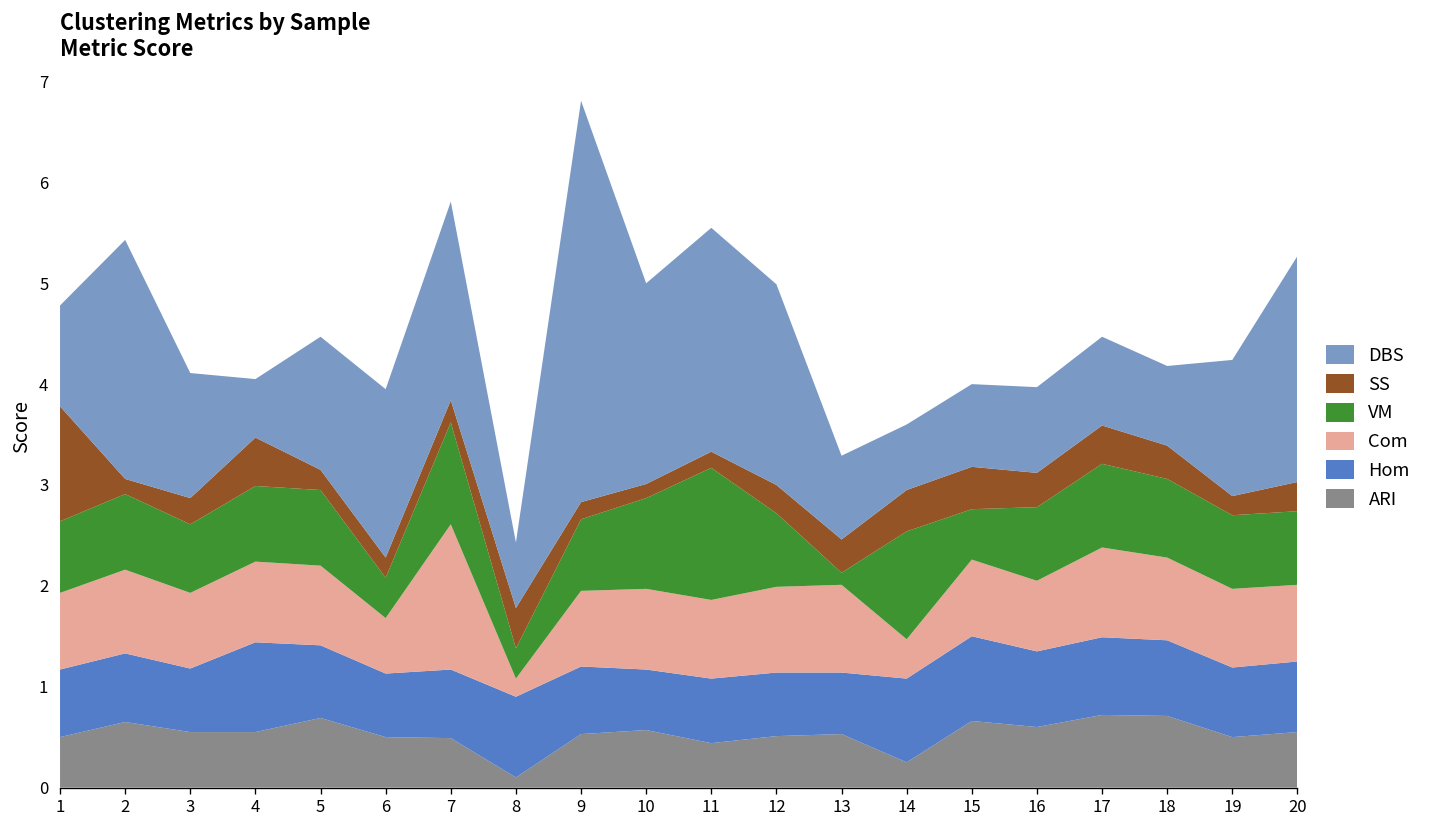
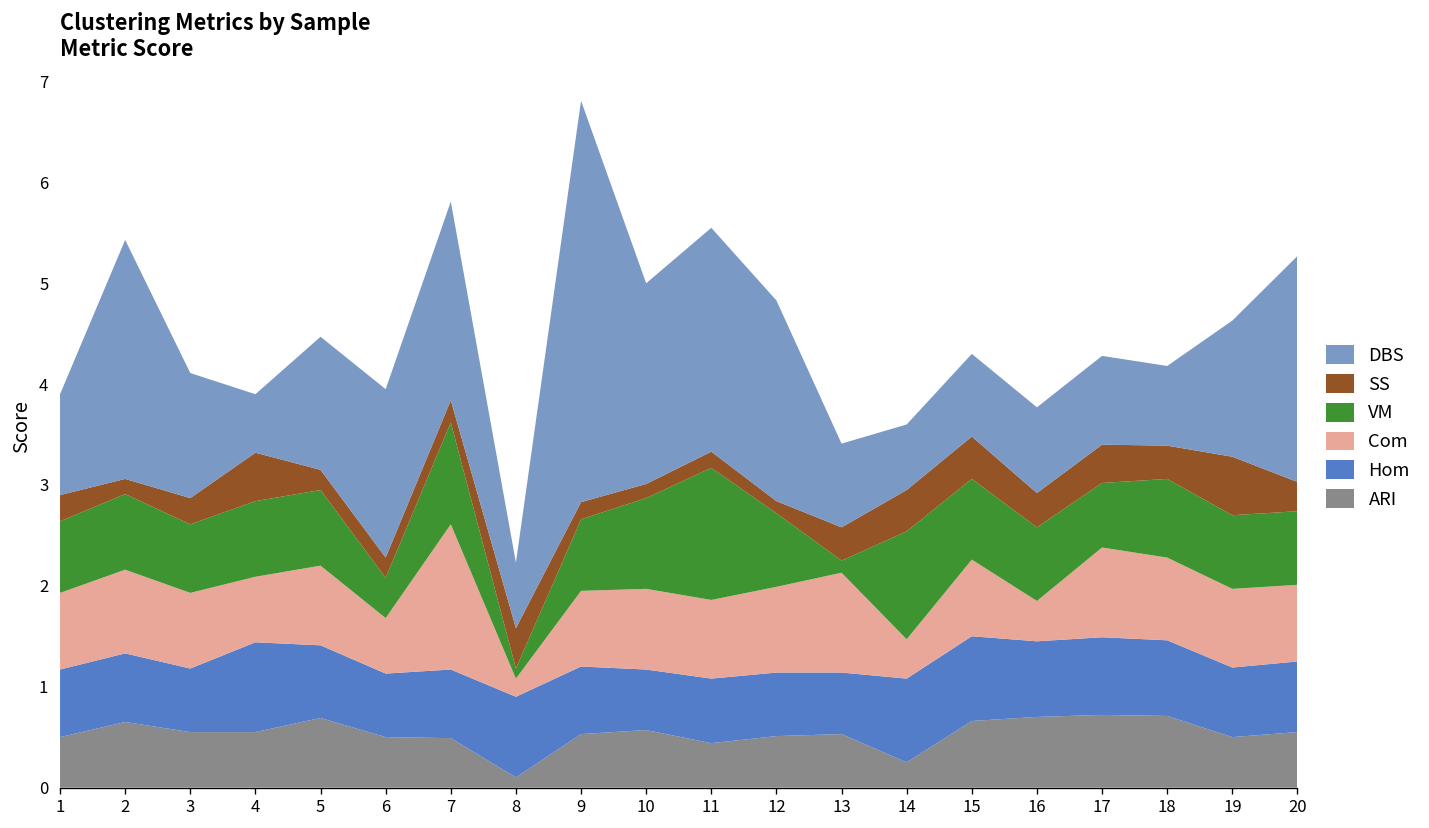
  {
    "ARI": {
      "1": 0.5,
      "2": 0.7,
      "3": 0.6,
      "4": 0.6,
      "5": 0.7,
      "6": 0.5,
      "7": 0.5,
      "8": 0.1,
      "9": 0.5,
      "10": 0.6,
      "11": 0.4,
      "12": 0.5,
      "13": 0.5,
      "14": 0.3,
      "15": 0.7,
-     "16": 0.6,
+     "16": 0.7,
      "17": 0.7,
      "18": 0.7,
      "19": 0.5,
      "20": 0.6
    },
    "Com": {
      "1": 0.8,
      "2": 0.8,
      "3": 0.8,
-     "4": 0.8,
+     "4": 0.6,
      "5": 0.8,
      "6": 0.6,
      "7": 1.4,
      "8": 0.2,
      "9": 0.8,
      "10": 0.8,
      "11": 0.8,
      "12": 0.9,
-     "13": 0.9,
+     "13": 1.0,
      "14": 0.4,
      "15": 0.8,
-     "16": 0.7,
+     "16": 0.4,
      "17": 0.9,
      "18": 0.8,
      "19": 0.8,
      "20": 0.8
    },
    "VM": {
      "1": 0.7,
      "2": 0.8,
      "3": 0.7,
      "4": 0.8,
      "5": 0.8,
      "6": 0.4,
      "7": 1.0,
-     "8": 0.3,
+     "8": 0.1,
      "9": 0.7,
      "10": 0.9,
      "11": 1.3,
      "12": 0.7,
      "13": 0.1,
      "14": 1.1,
-     "15": 0.5,
+     "15": 0.8,
      "16": 0.7,
-     "17": 0.8,
+     "17": 0.6,
      "18": 0.8,
      "19": 0.7,
      "20": 0.7
    },
    "SS": {
-     "1": 1.1,
+     "1": 0.3,
      "2": 0.1,
      "3": 0.3,
      "4": 0.5,
      "5": 0.2,
      "6": 0.2,
      "7": 0.2,
      "8": 0.4,
      "9": 0.2,
      "10": 0.1,
      "11": 0.2,
-     "12": 0.3,
+     "12": 0.1,
      "13": 0.3,
      "14": 0.4,
      "15": 0.4,
      "16": 0.3,
      "17": 0.4,
      "18": 0.3,
-     "19": 0.2,
+     "19": 0.6,
      "20": 0.3
    }
  }
